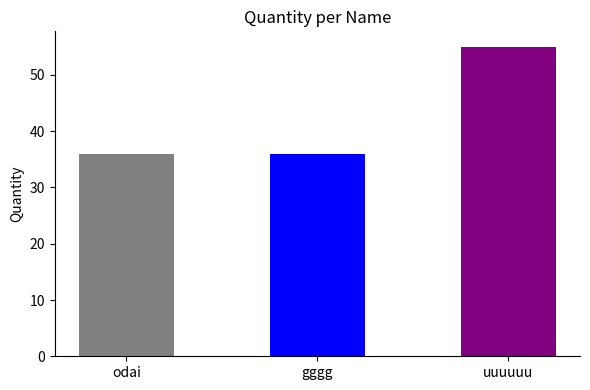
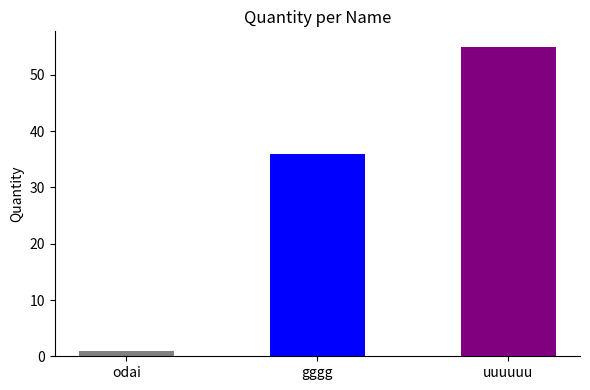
  {
-   "odai": 36,
+   "odai": 1,
    "gggg": 36,
    "uuuuuu": 55
  }
